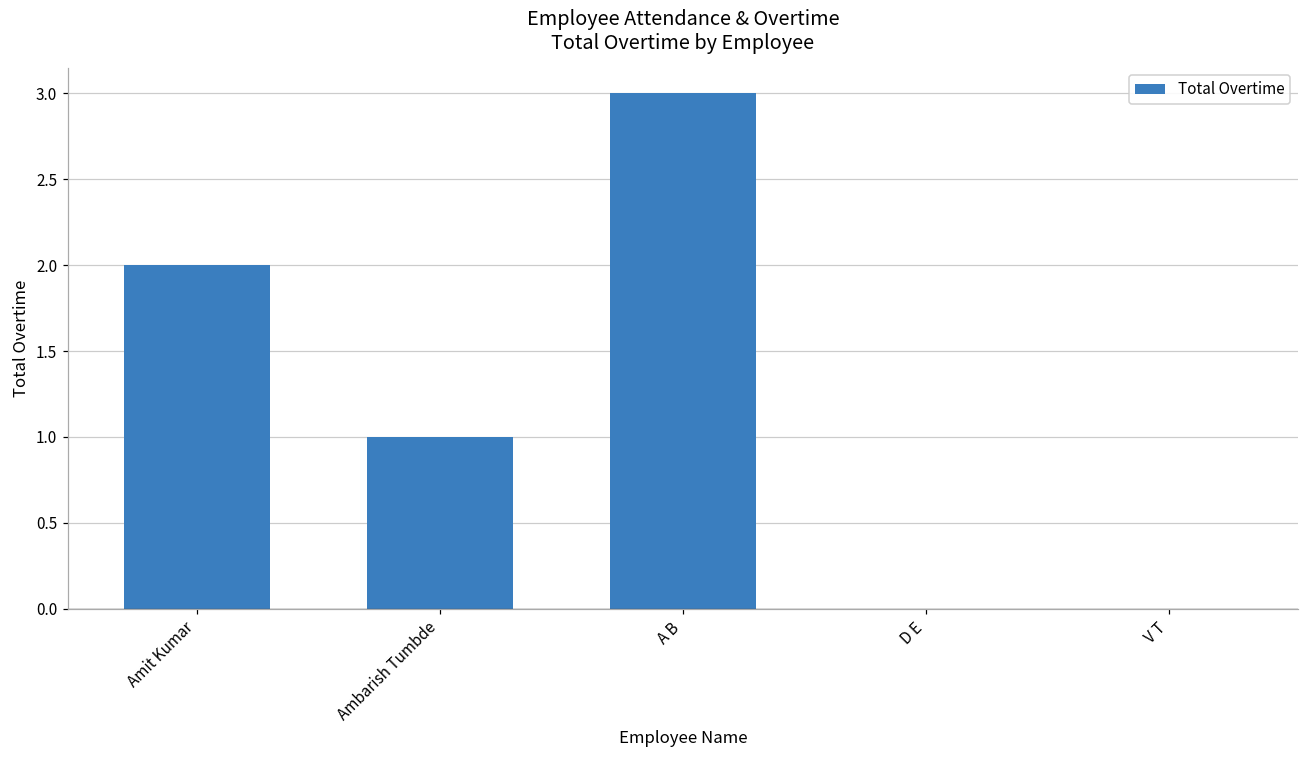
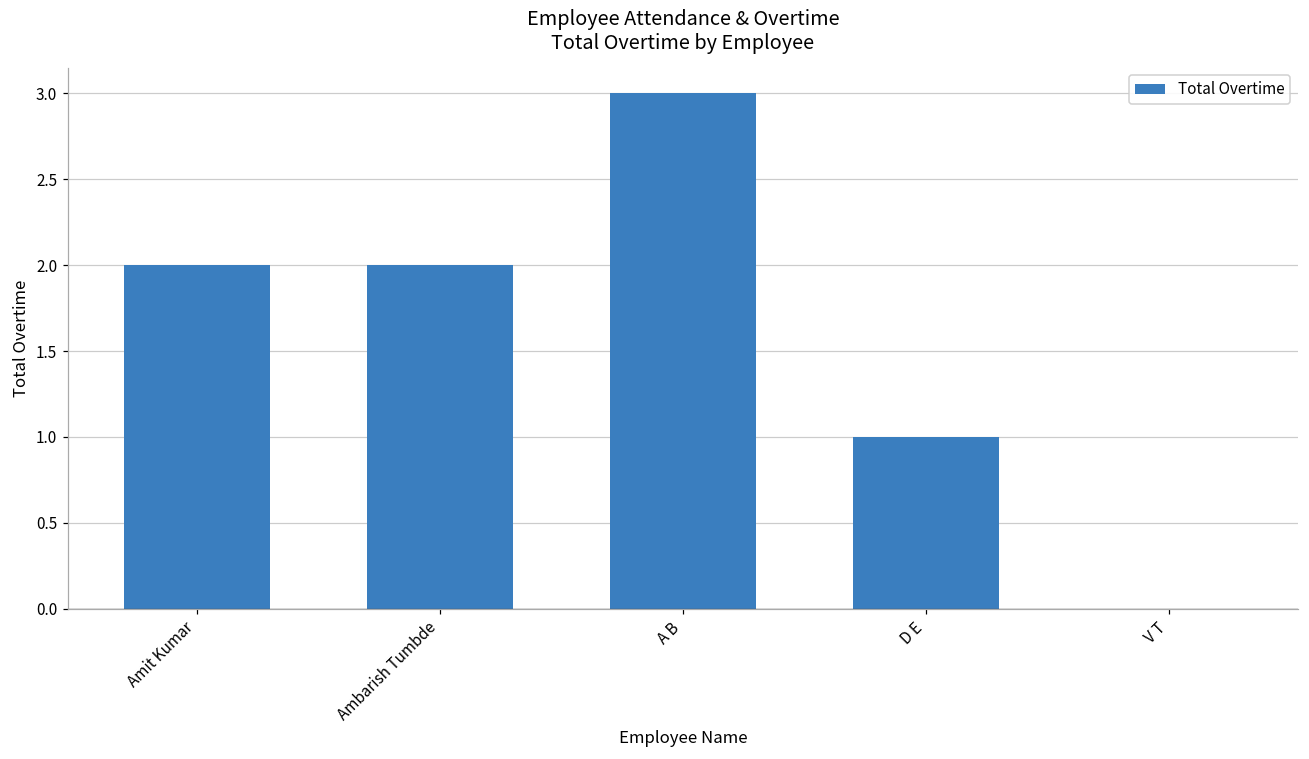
  {
    "Amit Kumar": 2,
-   "Ambarish Tumbde": 1,
+   "Ambarish Tumbde": 2,
    "A B": 3,
-   "D E": 0,
+   "D E": 1,
    "V T": 0
  }
